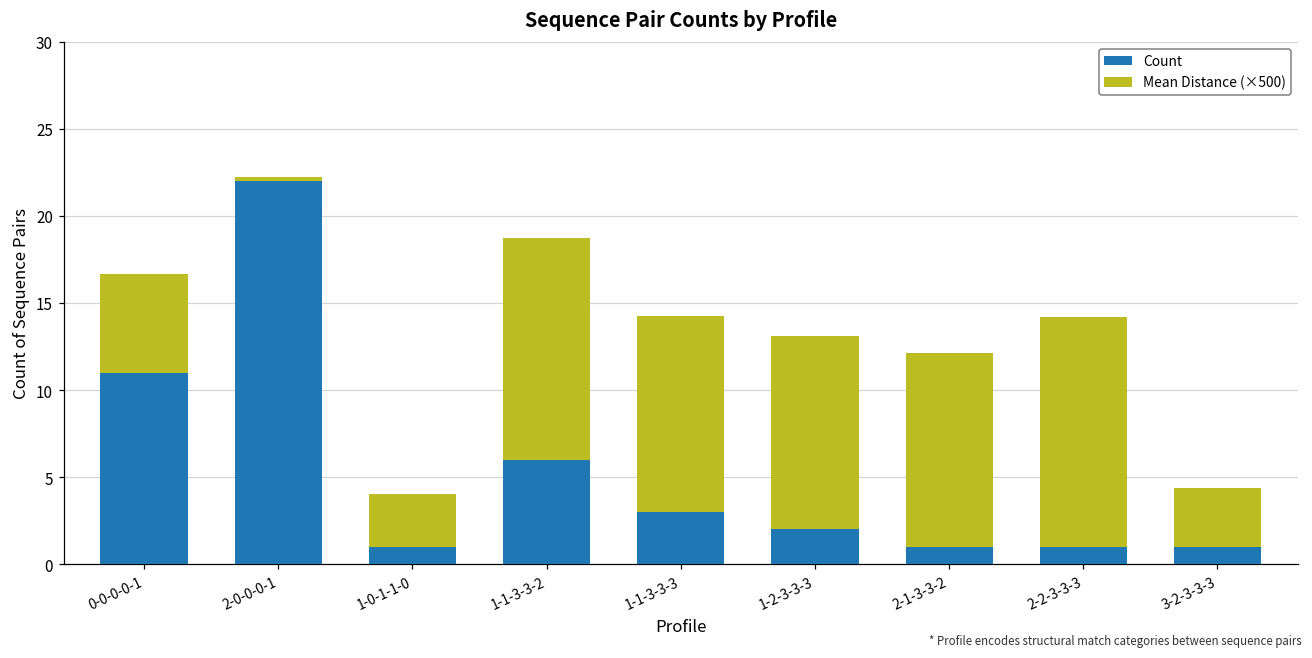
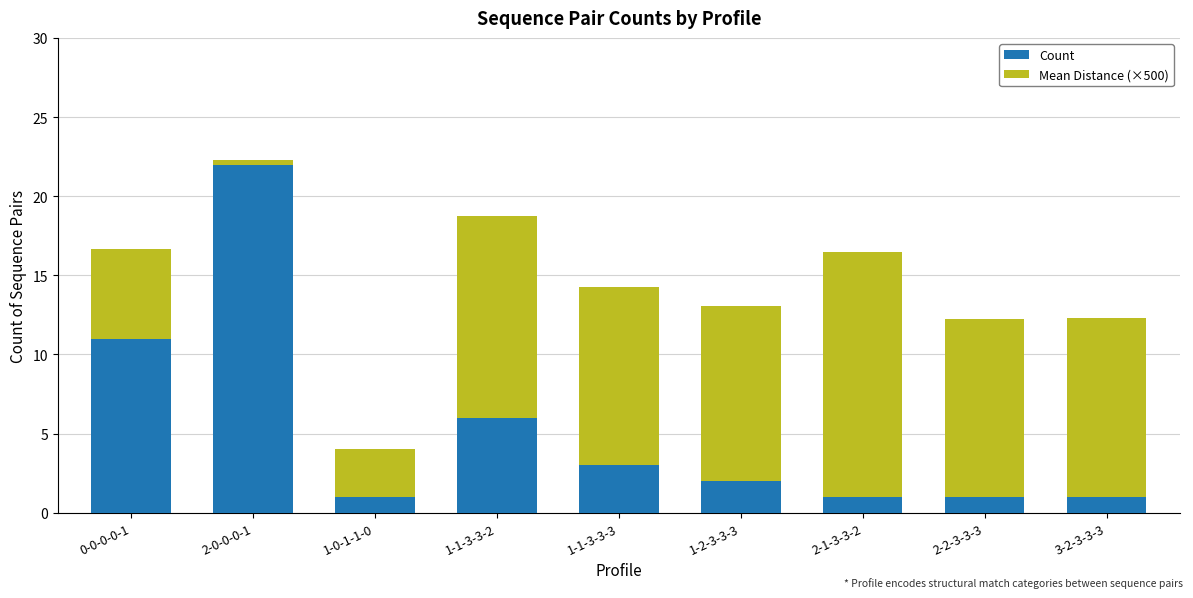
  {
    "Count": {
      "0-0-0-0-1": 11.0,
      "2-0-0-0-1": 22.0,
      "1-0-1-1-0": 1.0,
      "1-1-3-3-2": 6.0,
      "1-1-3-3-3": 3.0,
      "1-2-3-3-3": 2.0,
      "2-1-3-3-2": 1.0,
      "2-2-3-3-3": 1.0,
      "3-2-3-3-3": 1.0
    },
    "Mean Distance (×500)": {
      "0-0-0-0-1": 5.7,
      "2-0-0-0-1": 0.3,
      "1-0-1-1-0": 3.0,
      "1-1-3-3-2": 12.7,
      "1-1-3-3-3": 11.3,
      "1-2-3-3-3": 11.1,
-     "2-1-3-3-2": 11.2,
-     "2-2-3-3-3": 13.2,
-     "3-2-3-3-3": 3.4
+     "2-1-3-3-2": 15.5,
+     "2-2-3-3-3": 11.2,
+     "3-2-3-3-3": 11.3
    }
  }
